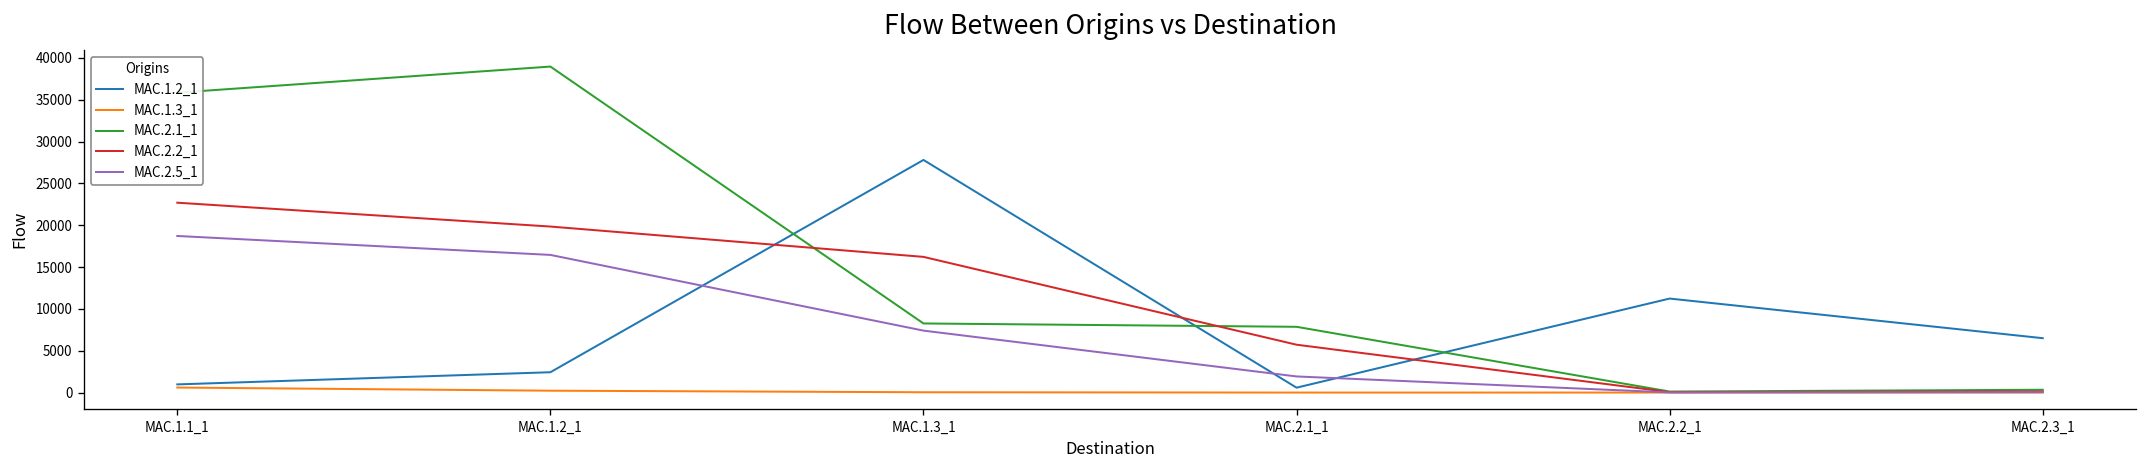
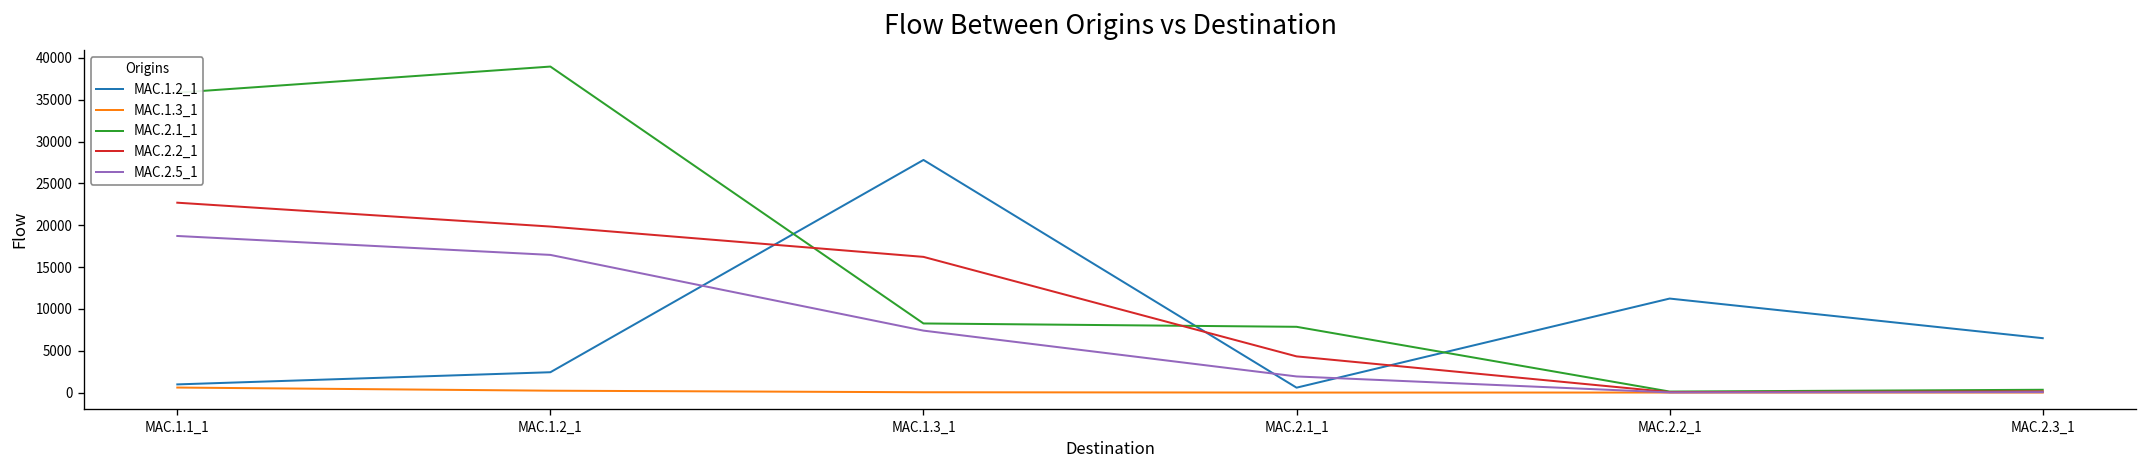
  {
    "MAC.1.2_1": {
      "MAC.1.1_1": 1000,
      "MAC.1.2_1": 2000,
      "MAC.1.3_1": 28000,
      "MAC.2.1_1": 1000,
      "MAC.2.2_1": 11000,
      "MAC.2.3_1": 7000
    },
    "MAC.1.3_1": {
      "MAC.1.1_1": 1000,
      "MAC.1.2_1": 0,
      "MAC.1.3_1": 0,
      "MAC.2.1_1": 0
    },
    "MAC.2.1_1": {
      "MAC.1.2_1": 39000,
      "MAC.1.3_1": 8000,
      "MAC.2.1_1": 8000
    },
    "MAC.2.2_1": {
      "MAC.1.1_1": 23000,
      "MAC.1.2_1": 20000,
      "MAC.1.3_1": 16000,
-     "MAC.2.1_1": 6000
+     "MAC.2.1_1": 4000
    },
    "MAC.2.5_1": {
      "MAC.1.1_1": 19000,
      "MAC.1.2_1": 16000,
      "MAC.1.3_1": 7000,
      "MAC.2.1_1": 2000
    }
  }
